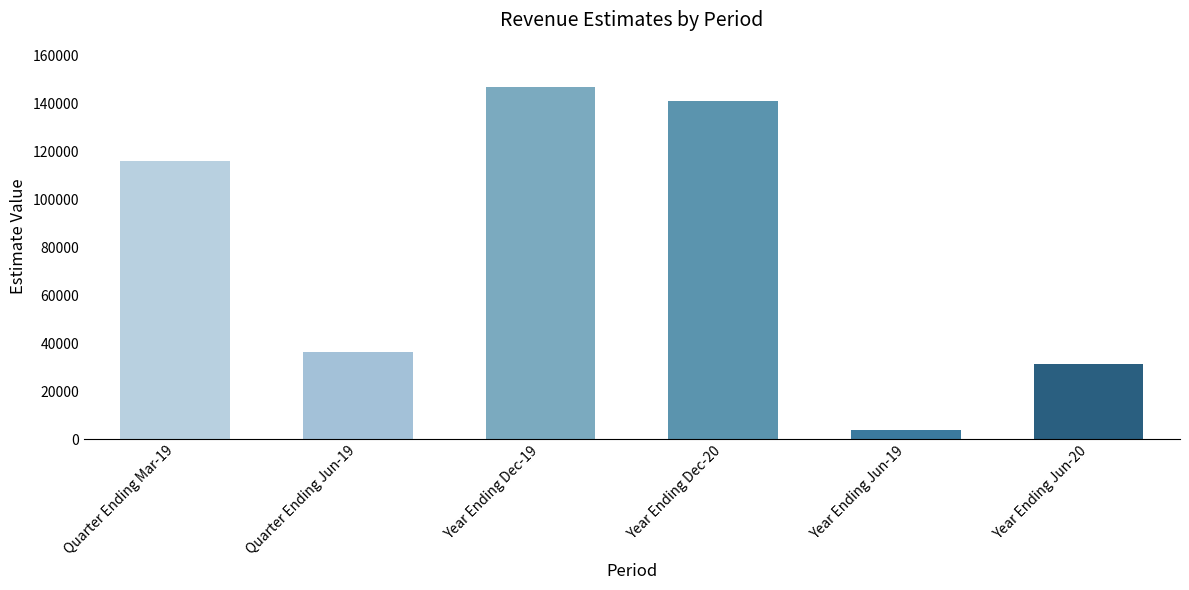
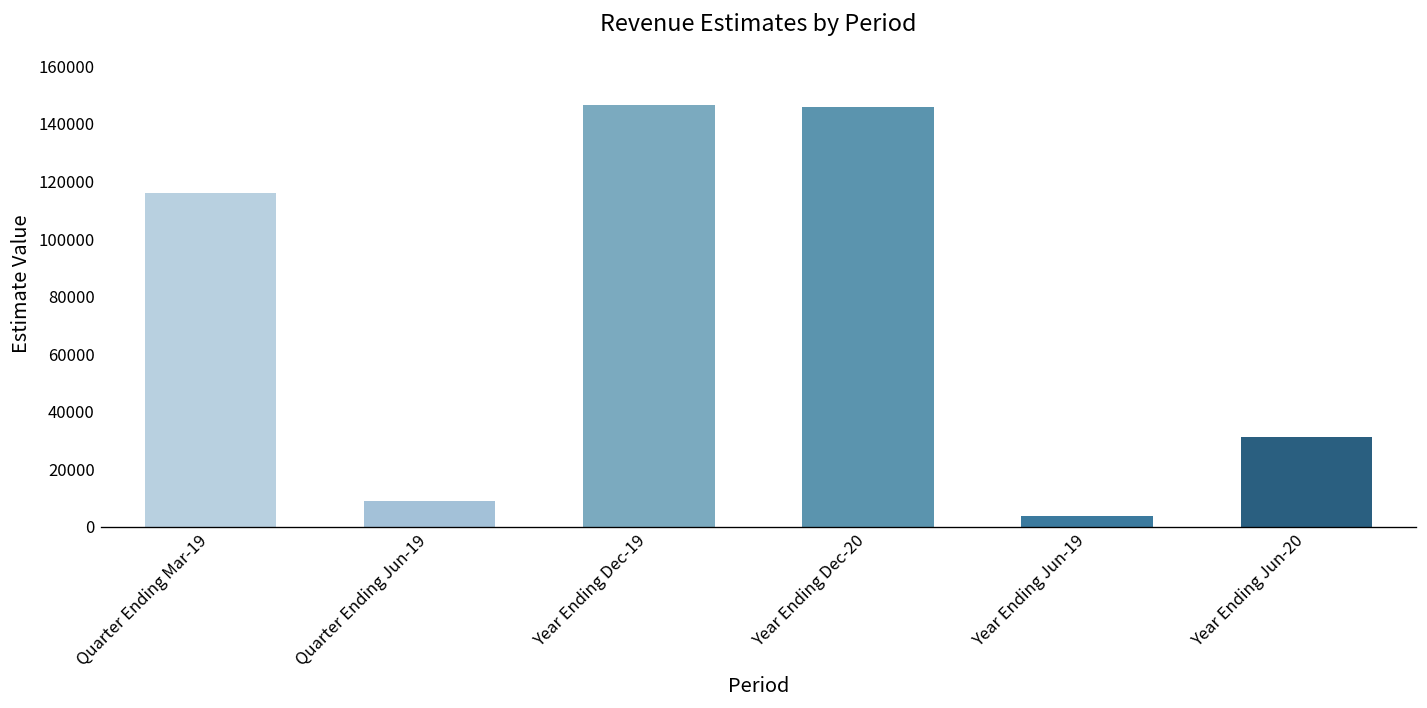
  {
    "Quarter Ending Mar-19": 116000,
-   "Quarter Ending Jun-19": 36000,
+   "Quarter Ending Jun-19": 9000,
    "Year Ending Dec-19": 147000,
-   "Year Ending Dec-20": 141000,
+   "Year Ending Dec-20": 146000,
    "Year Ending Jun-19": 4000,
    "Year Ending Jun-20": 31000
  }
